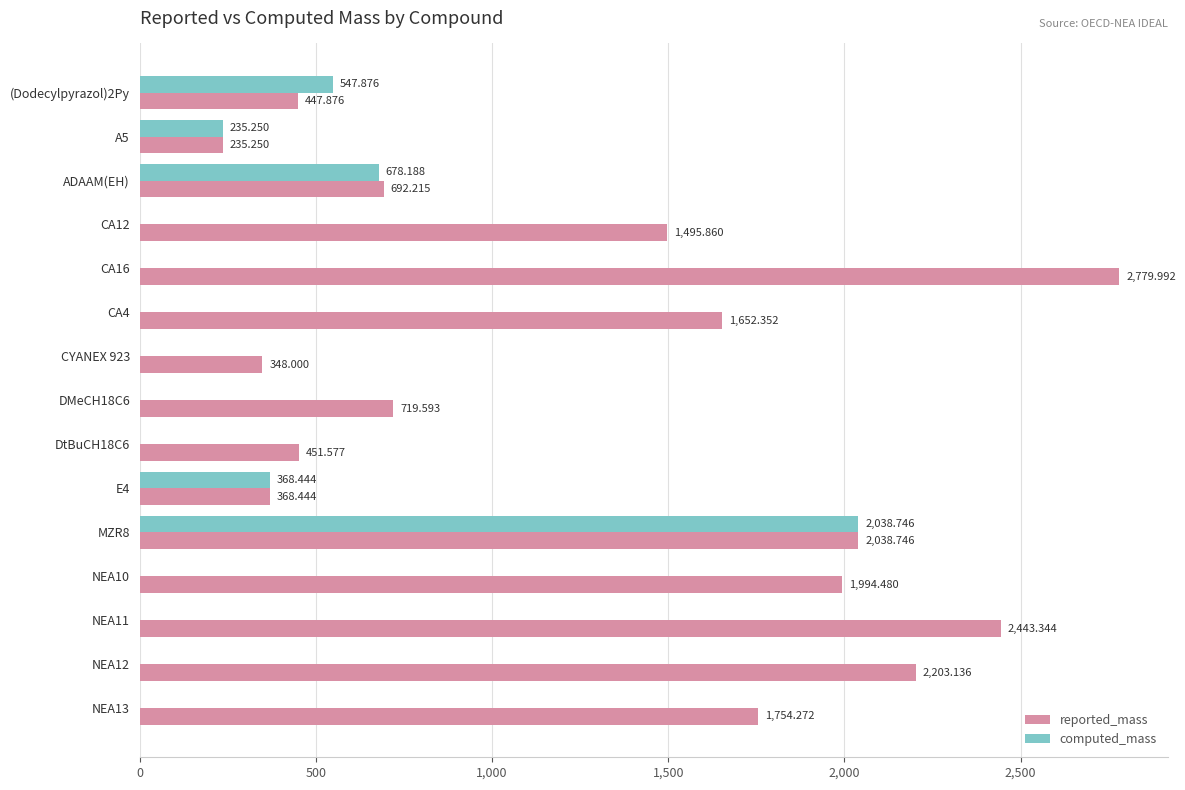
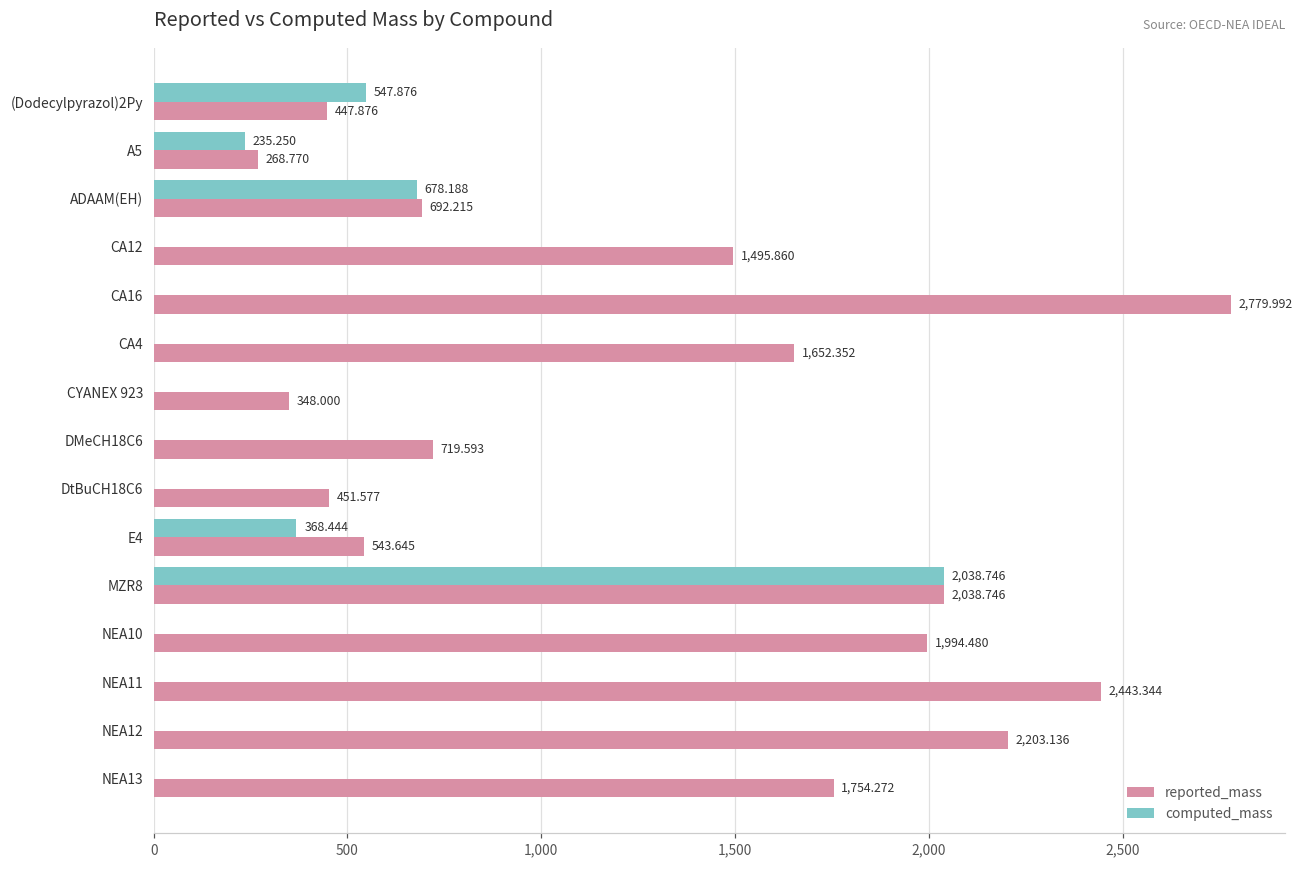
  {
    "reported_mass": {
      "(Dodecylpyrazol)2Py": "447.876",
-     "A5": "235.250",
+     "A5": "268.770",
      "ADAAM(EH)": "692.215",
      "CA12": "1,495.860",
      "CA16": "2,779.992",
      "CA4": "1,652.352",
      "CYANEX 923": "348.000",
      "DMeCH18C6": "719.593",
      "DtBuCH18C6": "451.577",
-     "E4": "368.444",
+     "E4": "543.645",
      "MZR8": "2,038.746",
      "NEA10": "1,994.480",
      "NEA11": "2,443.344",
      "NEA12": "2,203.136",
      "NEA13": "1,754.272"
    },
    "computed_mass": {
      "(Dodecylpyrazol)2Py": "547.876",
      "A5": "235.250",
      "ADAAM(EH)": "678.188",
      "E4": "368.444",
      "MZR8": "2,038.746"
    }
  }
